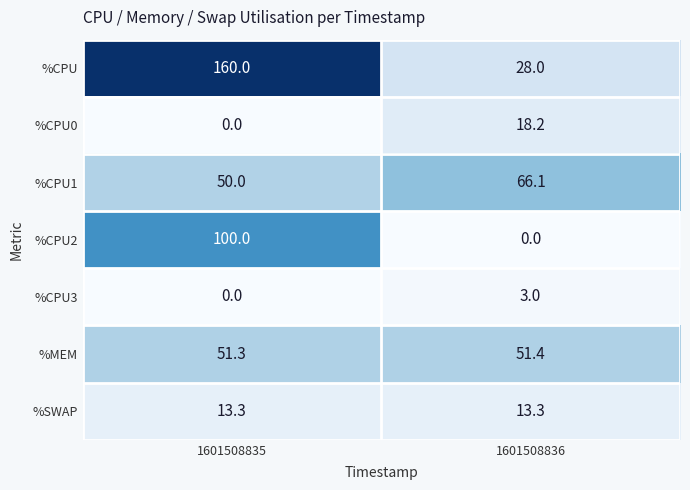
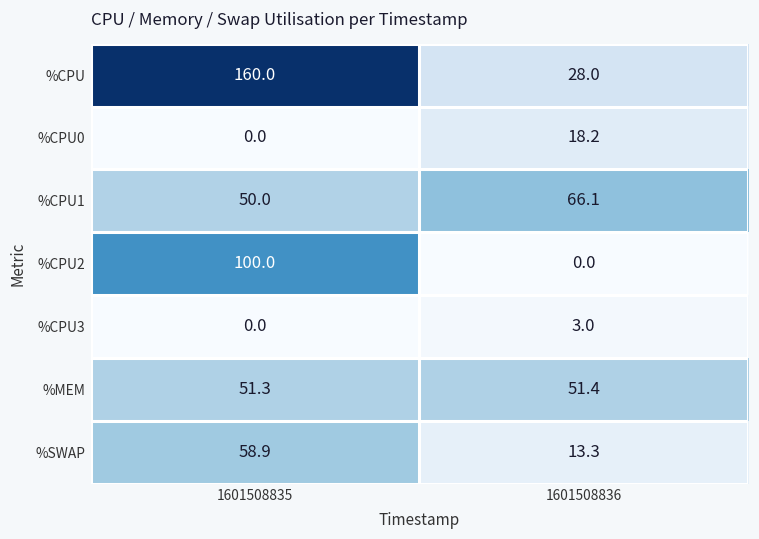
  {
    "%CPU": {
      "1601508835": 160.0,
      "1601508836": 28.0
    },
    "%CPU0": {
      "1601508835": 0.0,
      "1601508836": 18.2
    },
    "%CPU1": {
      "1601508835": 50.0,
      "1601508836": 66.1
    },
    "%CPU2": {
      "1601508835": 100.0,
      "1601508836": 0.0
    },
    "%CPU3": {
      "1601508835": 0.0,
      "1601508836": 3.0
    },
    "%MEM": {
      "1601508835": 51.3,
      "1601508836": 51.4
    },
    "%SWAP": {
-     "1601508835": 13.3,
+     "1601508835": 58.9,
      "1601508836": 13.3
    }
  }
